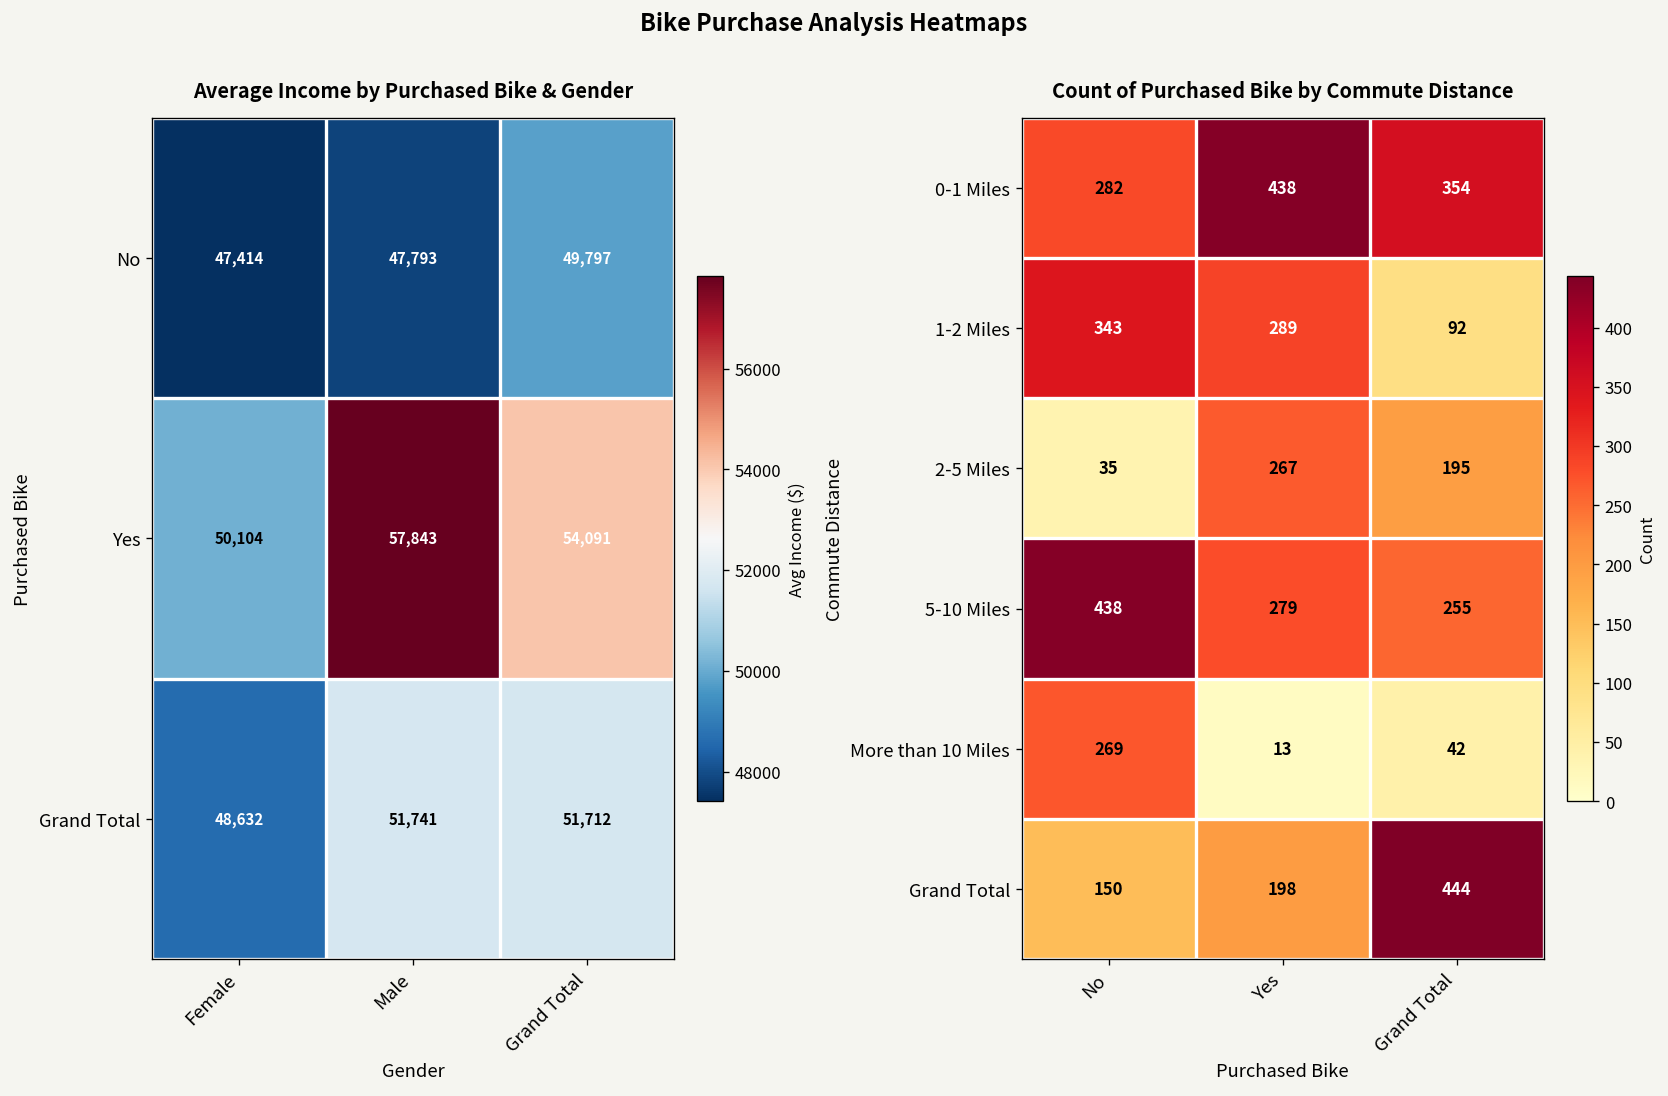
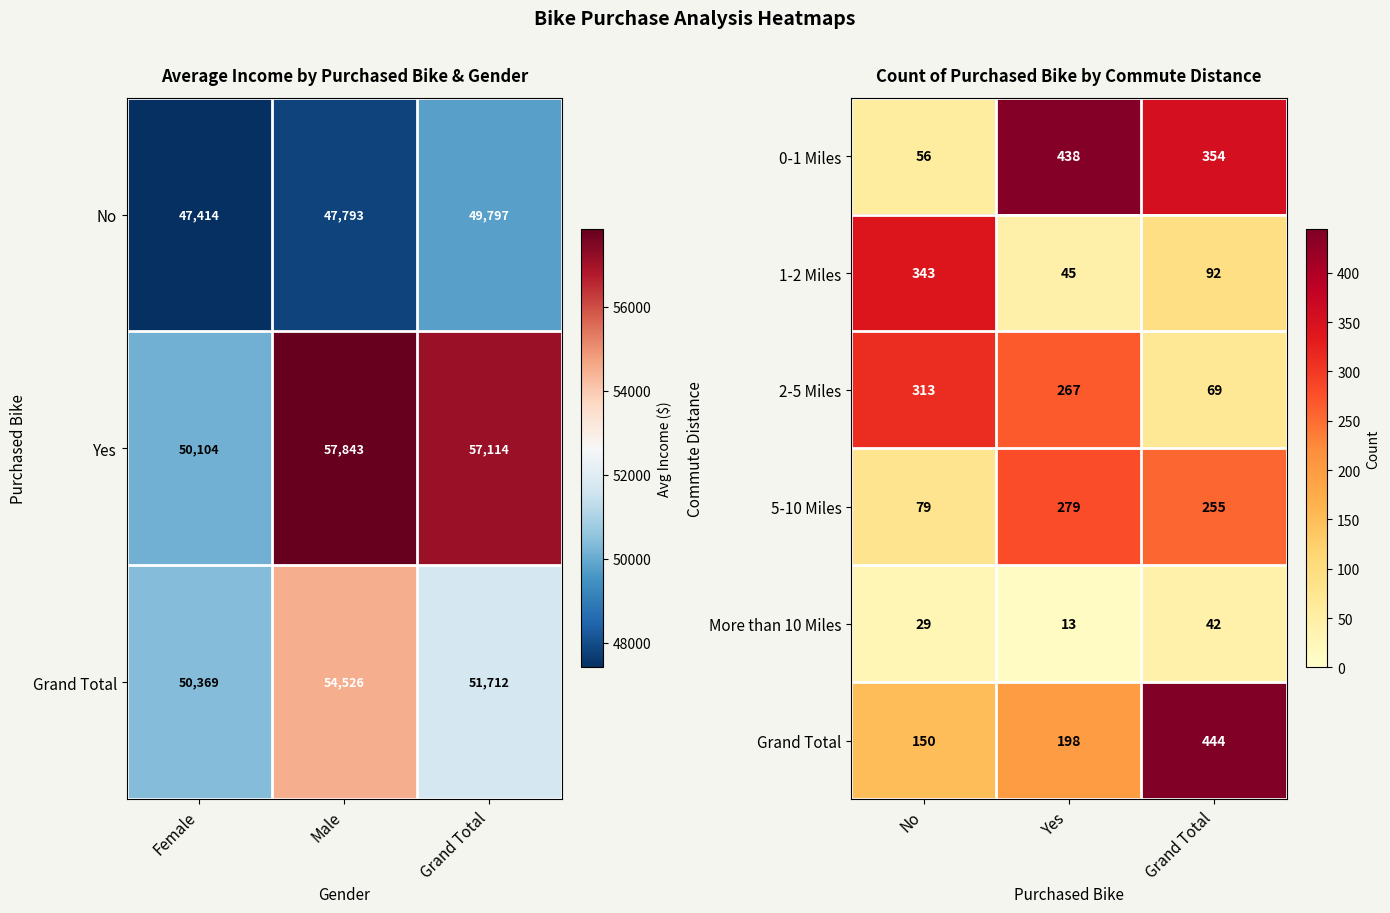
  {
    "Average Income by Purchased Bike & Gender": {
      "No": {
        "Female": "47,414",
        "Male": "47,793",
        "Grand Total": "49,797"
      },
      "Yes": {
        "Female": "50,104",
        "Male": "57,843",
-       "Grand Total": "54,091"
+       "Grand Total": "57,114"
      },
      "Grand Total": {
-       "Female": "48,632",
-       "Male": "51,741",
+       "Female": "50,369",
+       "Male": "54,526",
        "Grand Total": "51,712"
      }
    },
    "Count of Purchased Bike by Commute Distance": {
      "0-1 Miles": {
-       "No": "282",
+       "No": "56",
        "Yes": "438",
        "Grand Total": "354"
      },
      "1-2 Miles": {
        "No": "343",
-       "Yes": "289",
+       "Yes": "45",
        "Grand Total": "92"
      },
      "2-5 Miles": {
-       "No": "35",
+       "No": "313",
        "Yes": "267",
-       "Grand Total": "195"
+       "Grand Total": "69"
      },
      "5-10 Miles": {
-       "No": "438",
+       "No": "79",
        "Yes": "279",
        "Grand Total": "255"
      },
      "More than 10 Miles": {
-       "No": "269",
+       "No": "29",
        "Yes": "13",
        "Grand Total": "42"
      },
      "Grand Total": {
        "No": "150",
        "Yes": "198",
        "Grand Total": "444"
      }
    }
  }
